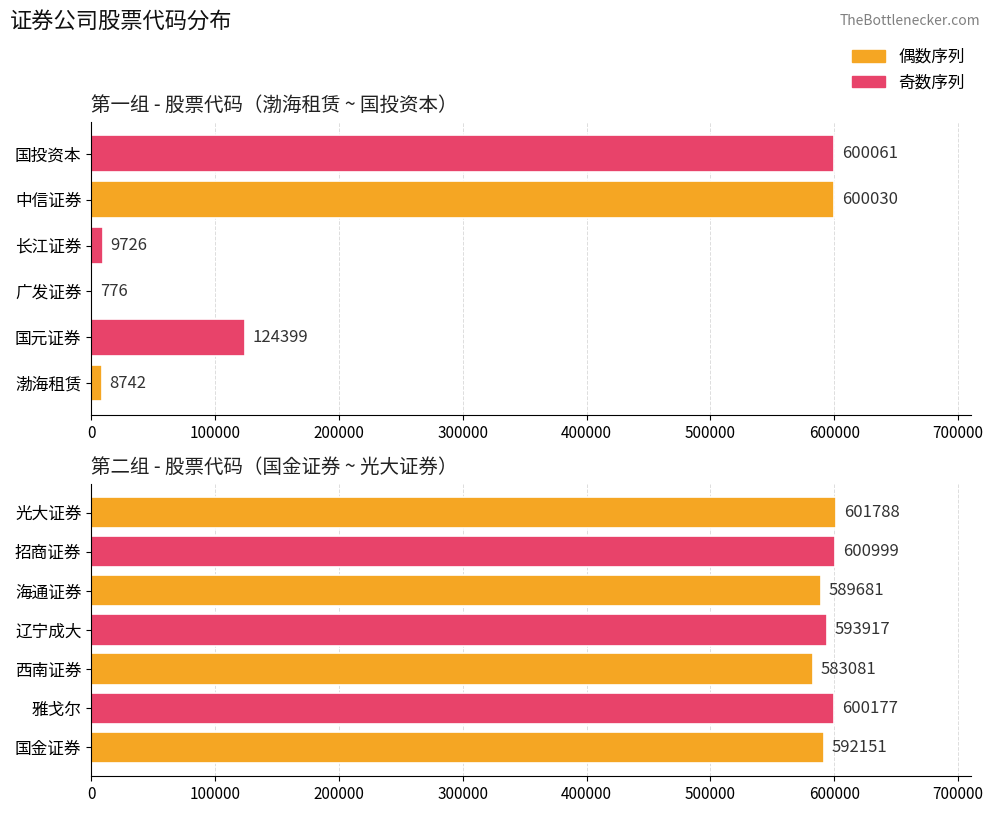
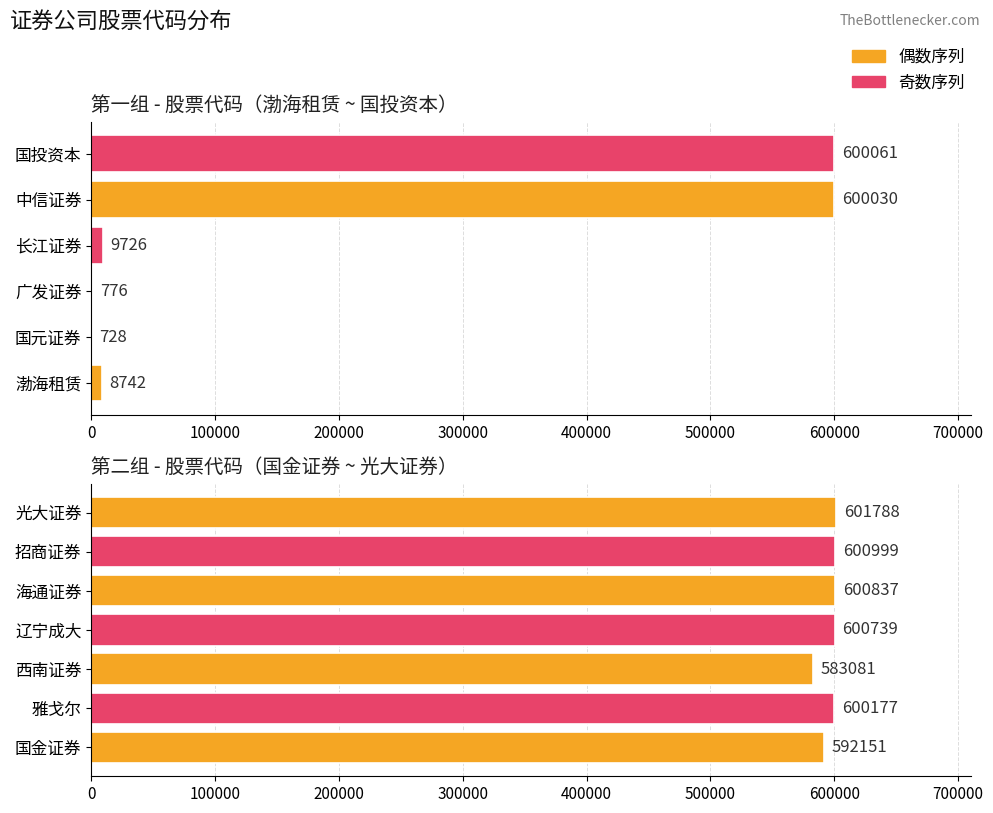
  {
    "第一组 - 股票代码（渤海租赁 ~ 国投资本）": {
      "国投资本": 600061,
      "中信证券": 600030,
      "长江证券": 9726,
      "广发证券": 776,
-     "国元证券": 124399,
+     "国元证券": 728,
      "渤海租赁": 8742
    },
    "第二组 - 股票代码（国金证券 ~ 光大证券）": {
      "光大证券": 601788,
      "招商证券": 600999,
-     "海通证券": 589681,
-     "辽宁成大": 593917,
+     "海通证券": 600837,
+     "辽宁成大": 600739,
      "西南证券": 583081,
      "雅戈尔": 600177,
      "国金证券": 592151
    }
  }
